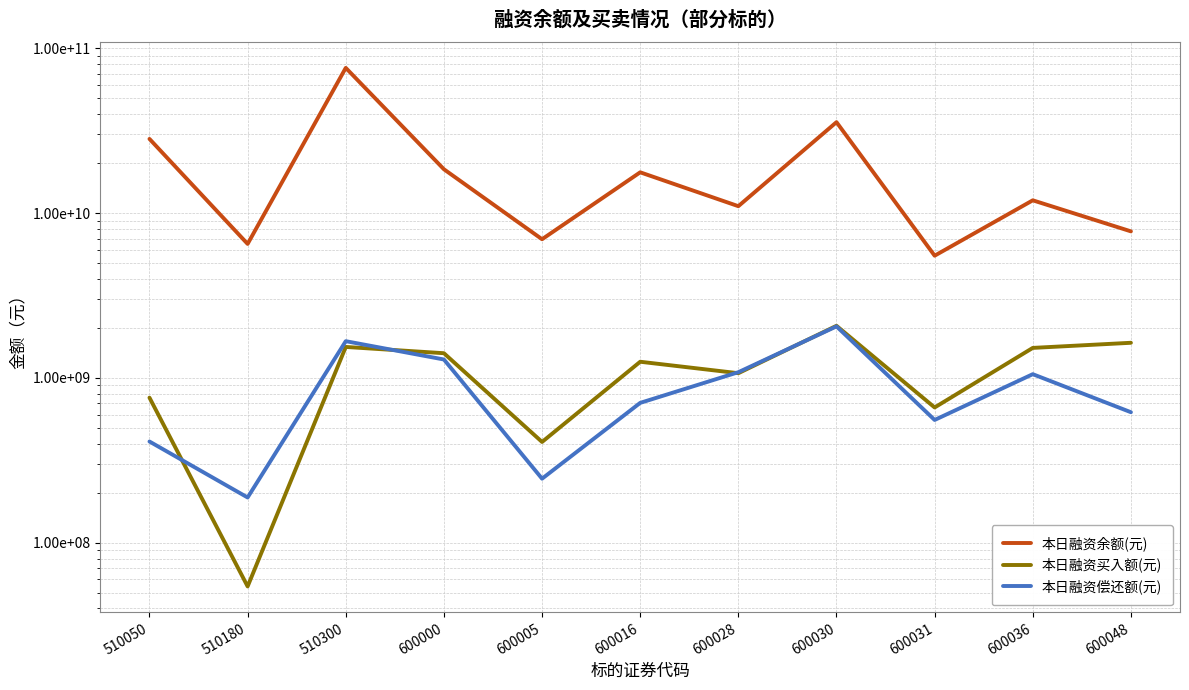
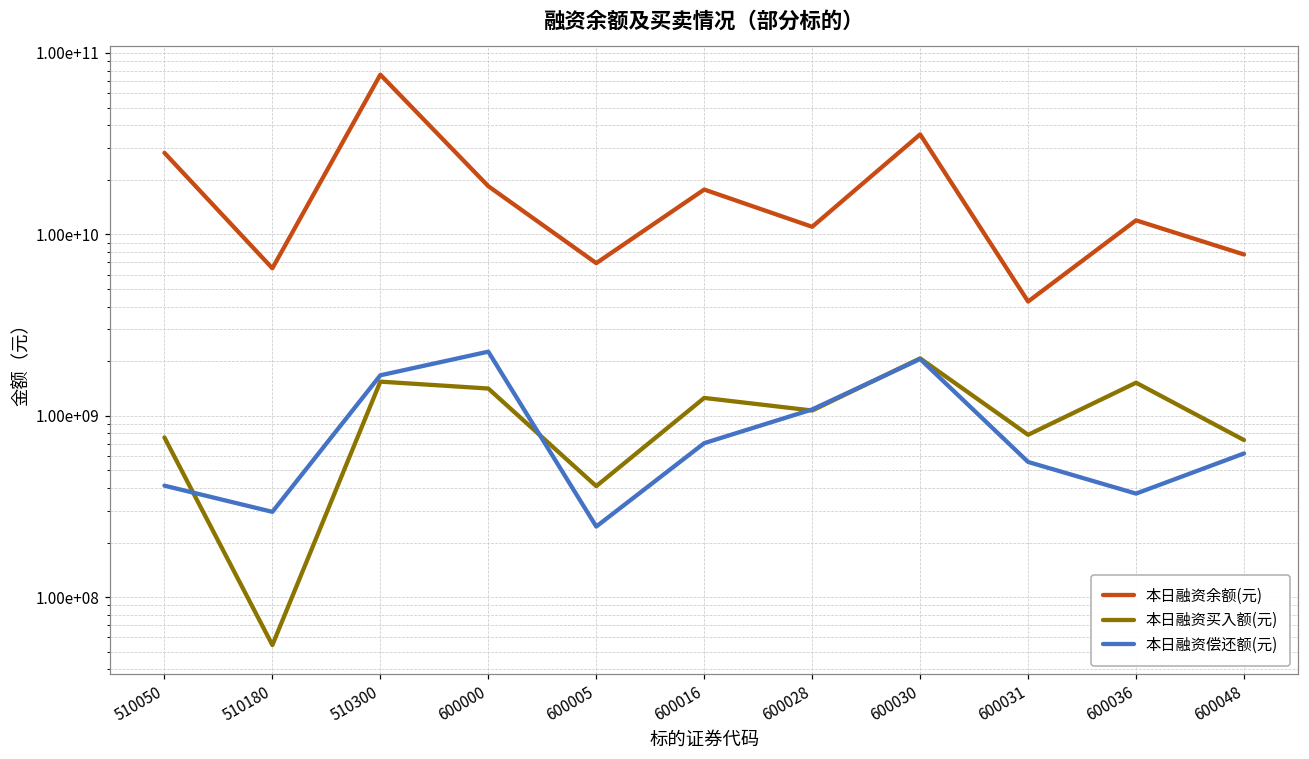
  {
    "本日融资余额(元)": {
      "510050": 28000000000,
      "510180": 6500000000,
      "510300": 80000000000,
      "600000": 18000000000,
      "600005": 6900000000,
      "600016": 18000000000,
      "600028": 11000000000,
      "600030": 36000000000,
-     "600031": 5500000000,
+     "600031": 4300000000,
      "600036": 12000000000,
      "600048": 8000000000
    },
    "本日融资买入额(元)": {
      "510050": 800000000,
      "510180": 54000000,
      "510300": 1500000000,
      "600000": 1400000000,
      "600005": 410000000,
      "600016": 1300000000,
-     "600031": 660000000,
+     "600031": 800000000,
      "600036": 1500000000,
-     "600048": 1600000000
+     "600048": 700000000
    },
    "本日融资偿还额(元)": {
      "510050": 410000000,
-     "510180": 190000000,
+     "510180": 300000000,
      "510300": 1700000000,
-     "600000": 1300000000,
+     "600000": 2300000000,
      "600005": 240000000,
      "600016": 710000000,
      "600031": 560000000,
-     "600036": 1100000000,
+     "600036": 370000000,
      "600048": 620000000
    }
  }
